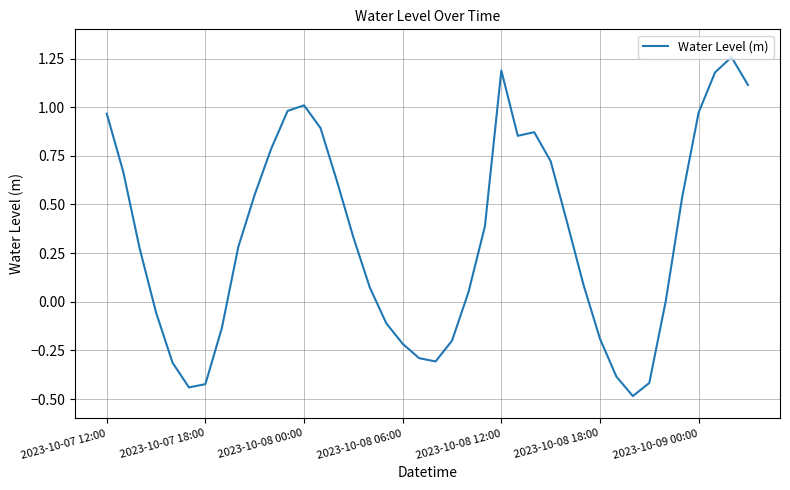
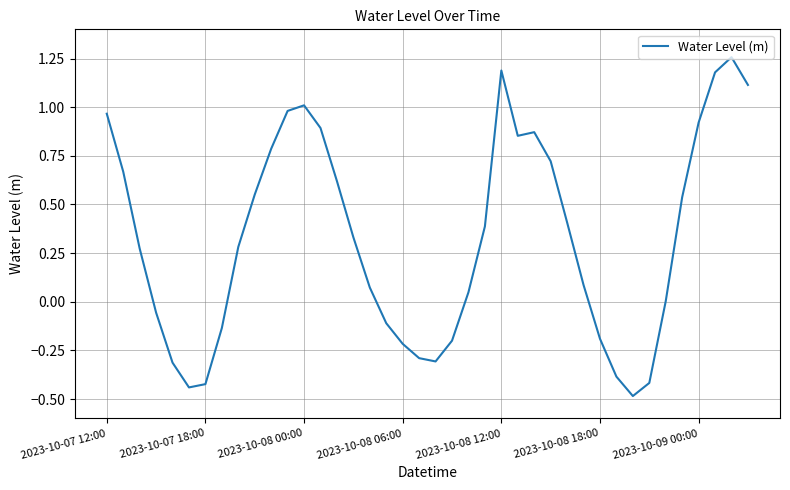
  {
    "2023-10-07 12:00": 0.97,
    "2023-10-07 18:00": -0.42,
    "2023-10-08 00:00": 1.01,
    "2023-10-08 06:00": -0.22,
    "2023-10-08 12:00": 1.19,
    "2023-10-08 18:00": -0.19,
-   "2023-10-09 00:00": 0.97
+   "2023-10-09 00:00": 0.92
  }
